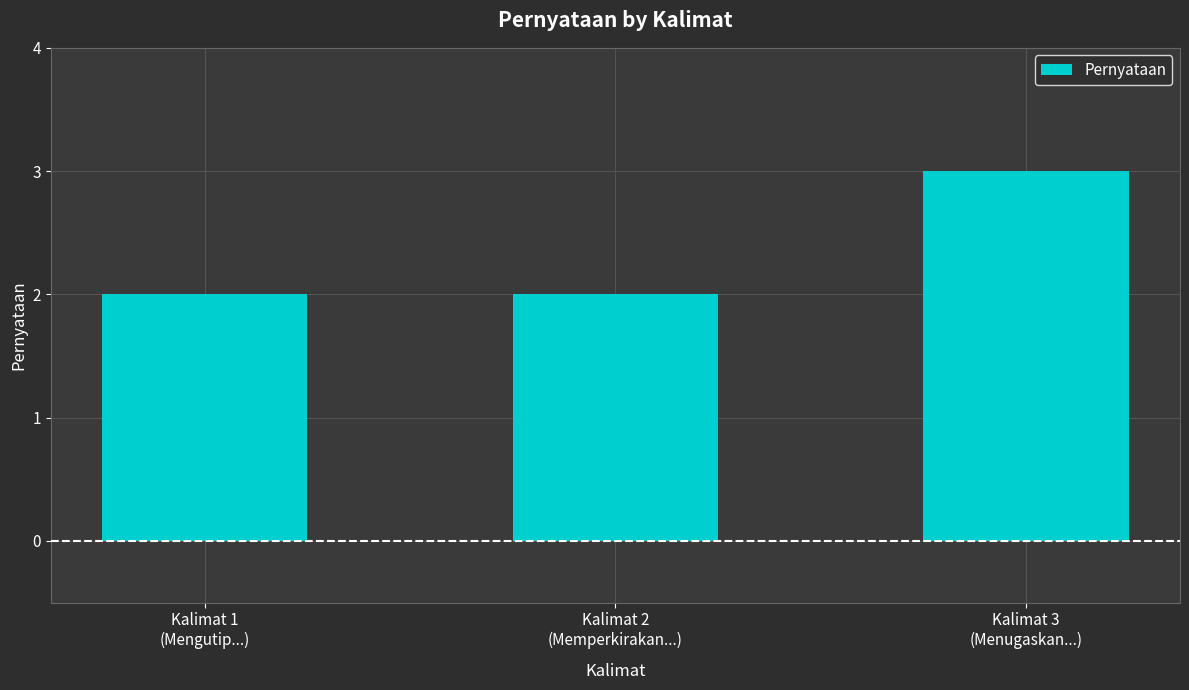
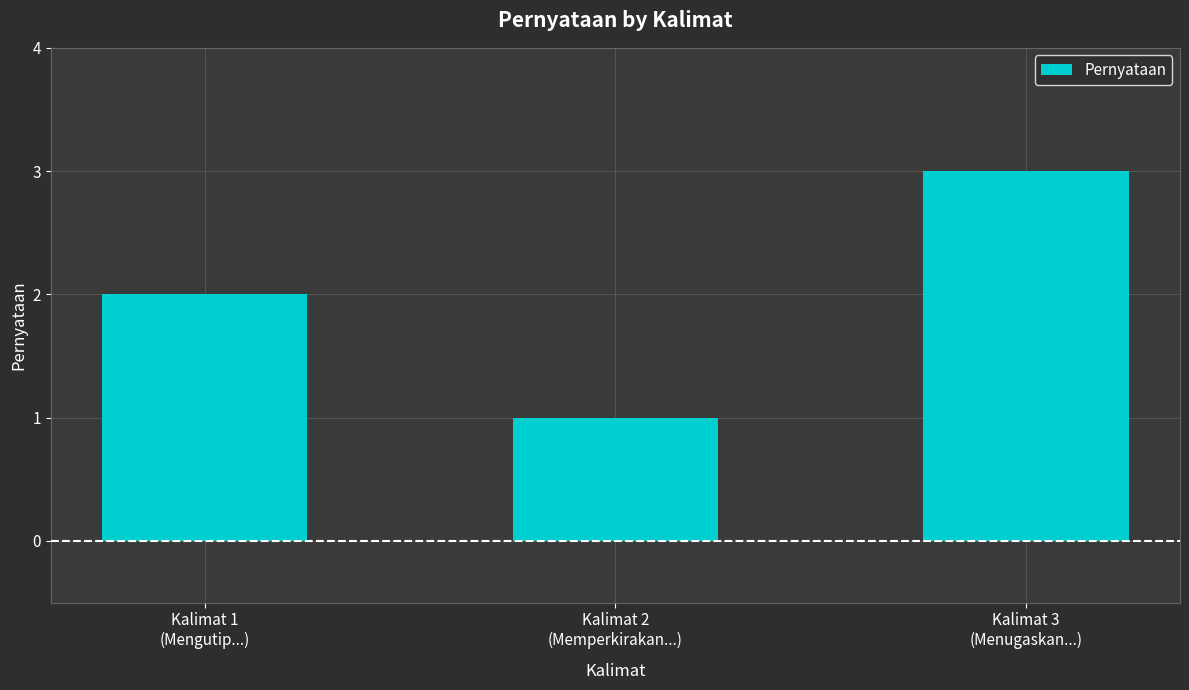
  {
    "Kalimat 1 (Mengutip...)": 2,
-   "Kalimat 2 (Memperkirakan...)": 2,
+   "Kalimat 2 (Memperkirakan...)": 1,
    "Kalimat 3 (Menugaskan...)": 3
  }
